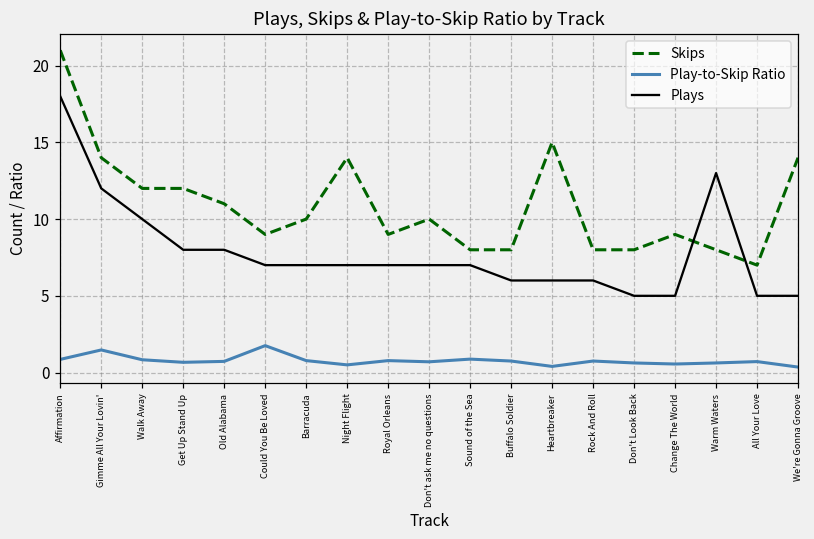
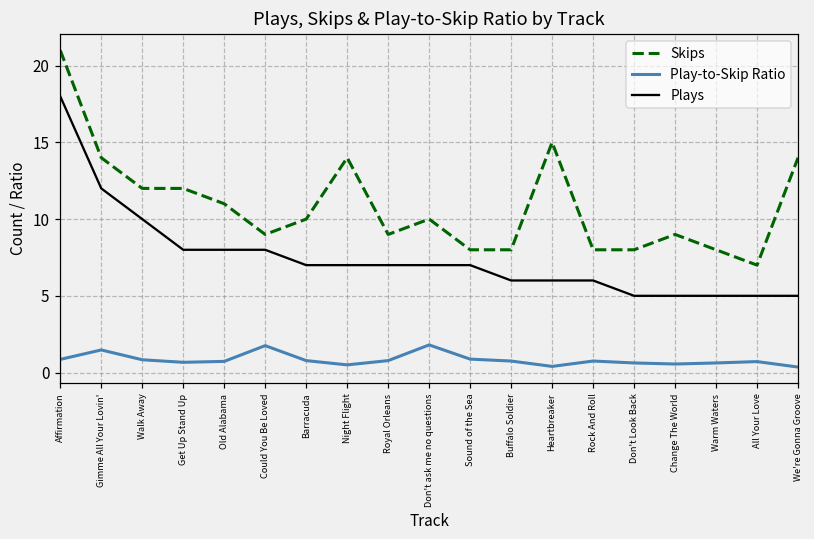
  {
    "Skips": {
      "Affirmation": 21.0,
      "Gimme All Your Lovin'": 14.0,
      "Walk Away": 12.0,
      "Get Up Stand Up": 12.0,
      "Old Alabama": 11.0,
      "Could You Be Loved": 9.0,
      "Barracuda": 10.0,
      "Night Flight": 14.0,
      "Royal Orleans": 9.0,
      "Don't ask me no questions": 10.0,
      "Sound of the Sea": 8.0,
      "Buffalo Soldier": 8.0,
      "Heartbreaker": 15.0,
      "Rock And Roll": 8.0,
      "Don't Look Back": 8.0,
      "Change The World": 9.0,
      "Warm Waters": 8.0,
      "All Your Love": 7.0,
      "We're Gonna Groove": 14.0
    },
    "Play-to-Skip Ratio": {
      "Affirmation": 0.9,
      "Gimme All Your Lovin'": 1.5,
      "Walk Away": 0.8,
      "Get Up Stand Up": 0.7,
      "Old Alabama": 0.7,
      "Could You Be Loved": 1.8,
      "Barracuda": 0.8,
      "Night Flight": 0.5,
      "Royal Orleans": 0.8,
-     "Don't ask me no questions": 0.7,
+     "Don't ask me no questions": 1.8,
      "Sound of the Sea": 0.9,
      "Buffalo Soldier": 0.8,
      "Heartbreaker": 0.4,
      "Rock And Roll": 0.8,
      "Don't Look Back": 0.6,
      "Change The World": 0.6,
      "Warm Waters": 0.6,
      "All Your Love": 0.7,
      "We're Gonna Groove": 0.4
    },
    "Plays": {
      "Affirmation": 18,
      "Gimme All Your Lovin'": 12,
      "Walk Away": 10,
      "Get Up Stand Up": 8,
      "Old Alabama": 8,
-     "Could You Be Loved": 7,
+     "Could You Be Loved": 8,
      "Barracuda": 7,
      "Night Flight": 7,
      "Royal Orleans": 7,
      "Don't ask me no questions": 7,
      "Sound of the Sea": 7,
      "Buffalo Soldier": 6,
      "Heartbreaker": 6,
      "Rock And Roll": 6,
      "Don't Look Back": 5,
      "Change The World": 5,
-     "Warm Waters": 13,
+     "Warm Waters": 5,
      "All Your Love": 5,
      "We're Gonna Groove": 5
    }
  }
